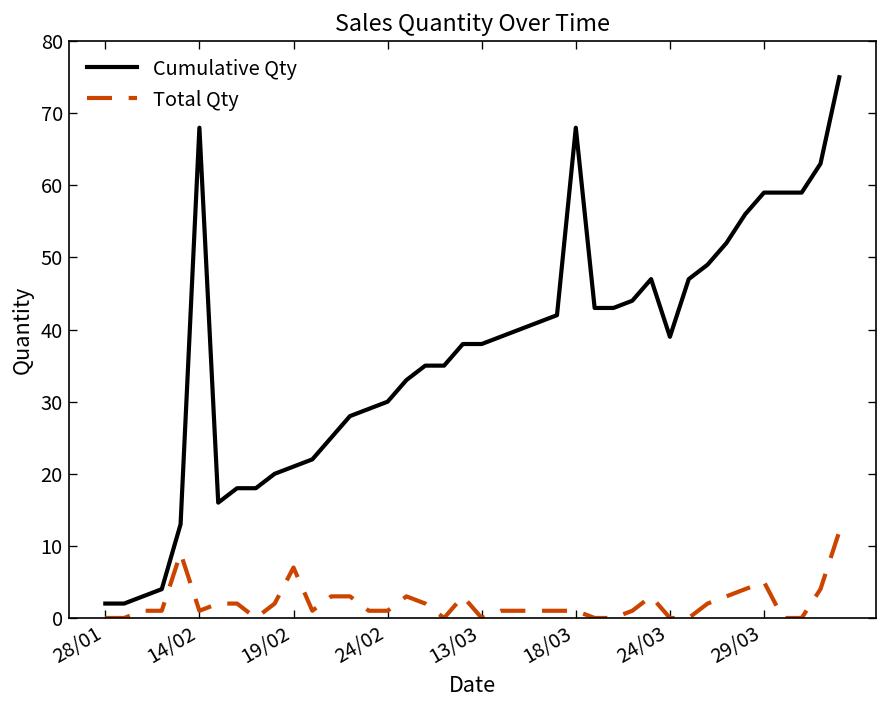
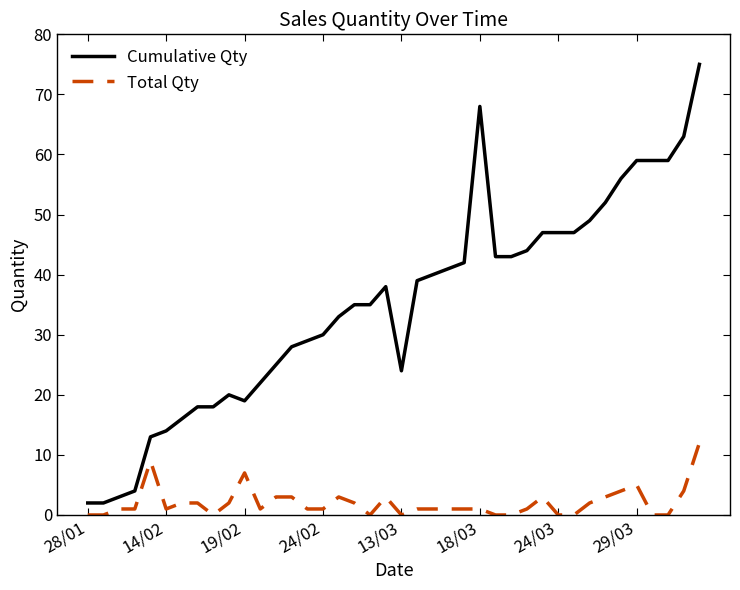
  {
    "Cumulative Qty": {
      "28/01": 2,
-     "14/02": 68,
-     "19/02": 21,
+     "14/02": 14,
+     "19/02": 19,
      "24/02": 30,
-     "13/03": 38,
+     "13/03": 24,
      "18/03": 68,
-     "24/03": 39,
+     "24/03": 47,
      "29/03": 59
    },
    "Total Qty": {
      "28/01": 0,
      "14/02": 1,
      "19/02": 7,
      "24/02": 1,
      "13/03": 0,
      "18/03": 1,
      "24/03": 0,
      "29/03": 5
    }
  }
